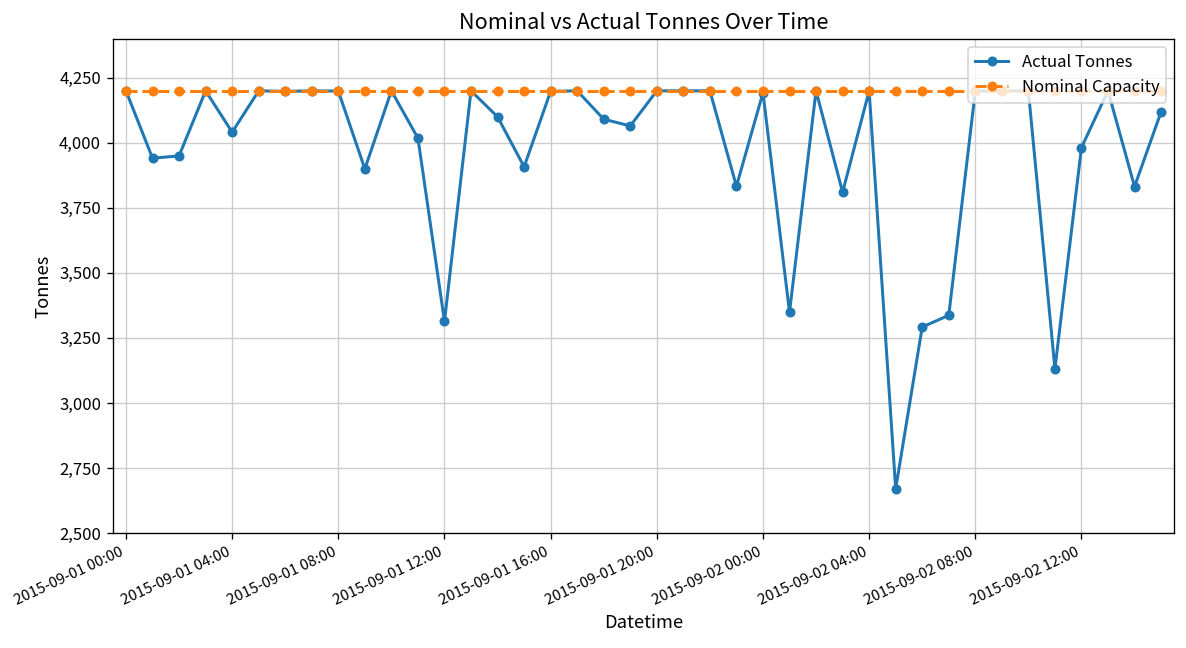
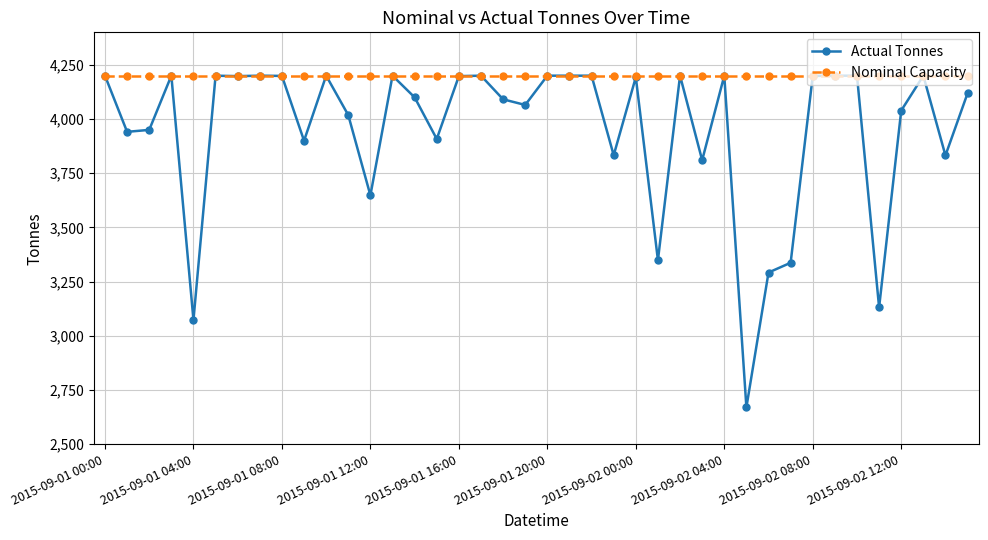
  {
    "Actual Tonnes": {
-     "2015-09-01 04:00": "4,040",
-     "2015-09-01 12:00": "3,310",
-     "2015-09-02 12:00": "3,980"
+     "2015-09-01 04:00": "3,070",
+     "2015-09-01 12:00": "3,650",
+     "2015-09-02 12:00": "4,040"
    },
    "Nominal Capacity": {
      "2015-09-01 04:00": "4,200",
      "2015-09-01 12:00": "4,200"
    }
  }
